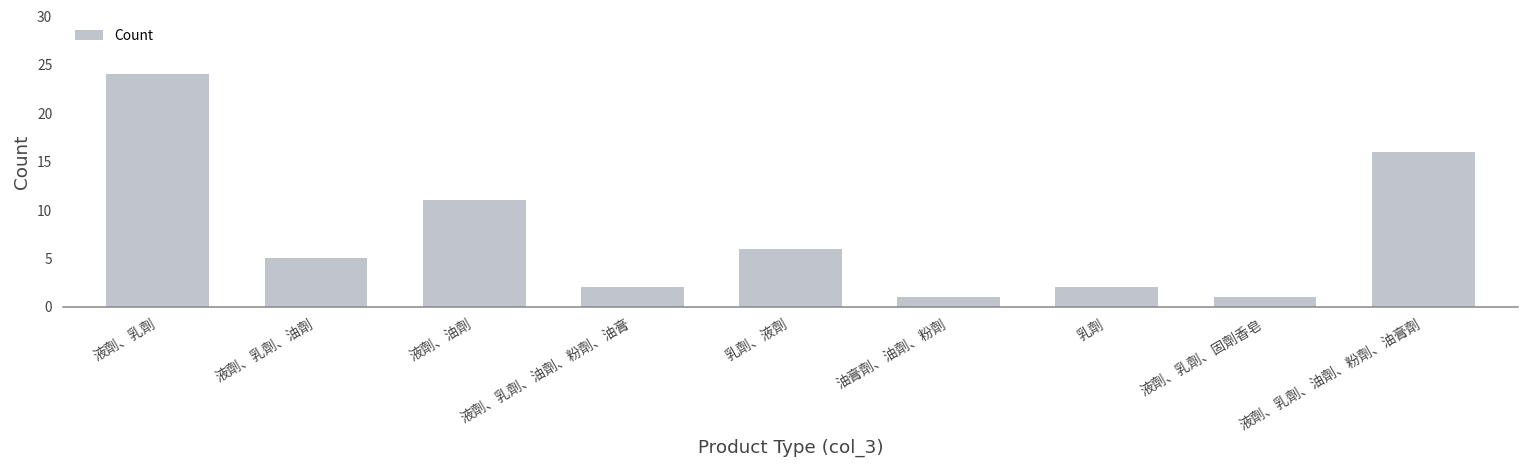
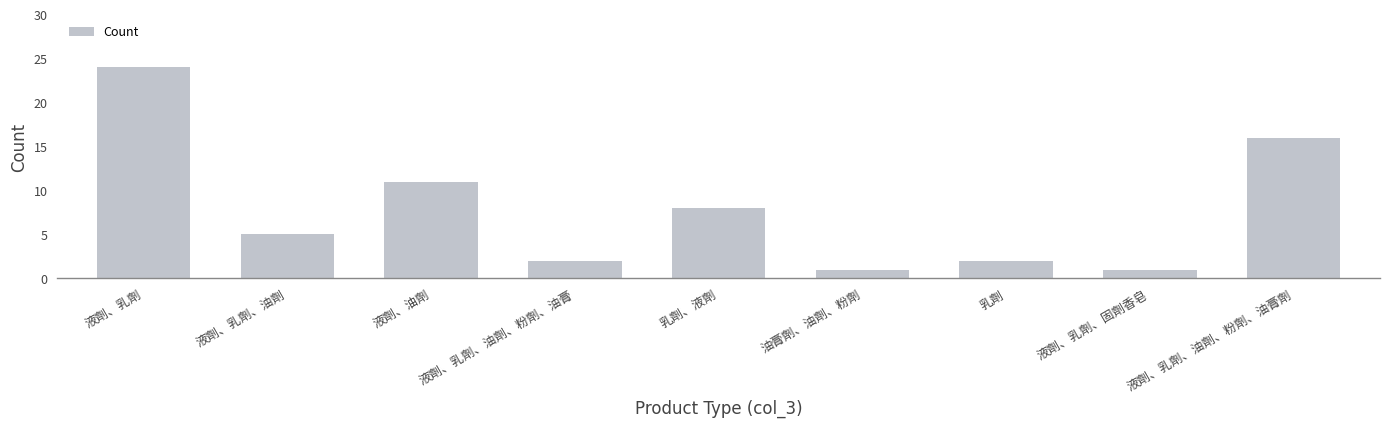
  {
    "液劑、乳劑": 24,
    "液劑、乳劑、油劑": 5,
    "液劑、油劑": 11,
    "液劑、乳劑、油劑、粉劑、油膏": 2,
-   "乳劑、液劑": 6,
+   "乳劑、液劑": 8,
    "油膏劑、油劑、粉劑": 1,
    "乳劑": 2,
    "液劑、乳劑、固劑香皂": 1,
    "液劑、乳劑、油劑、粉劑、油膏劑": 16
  }
